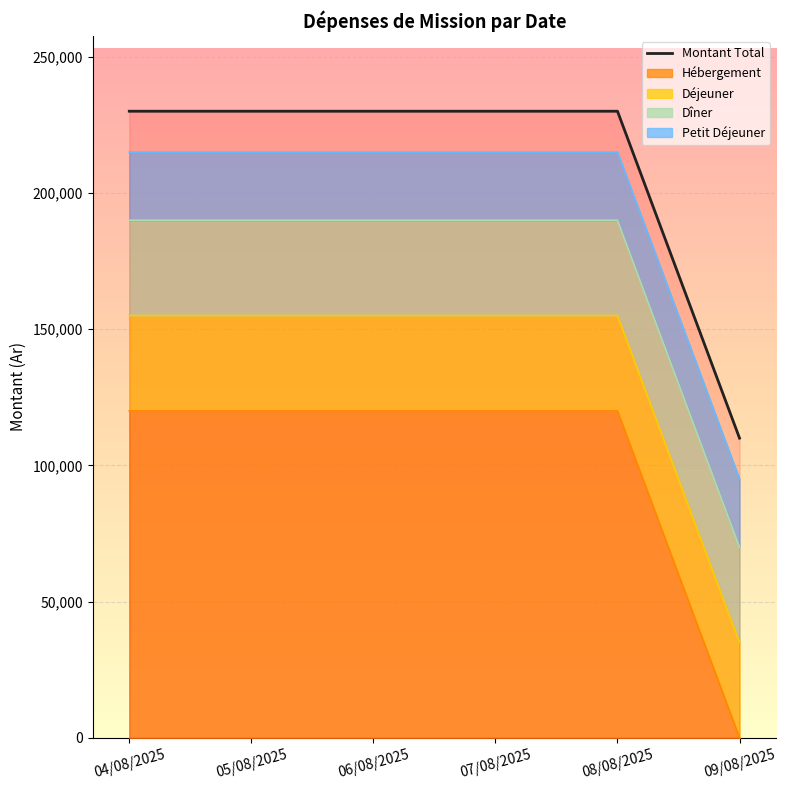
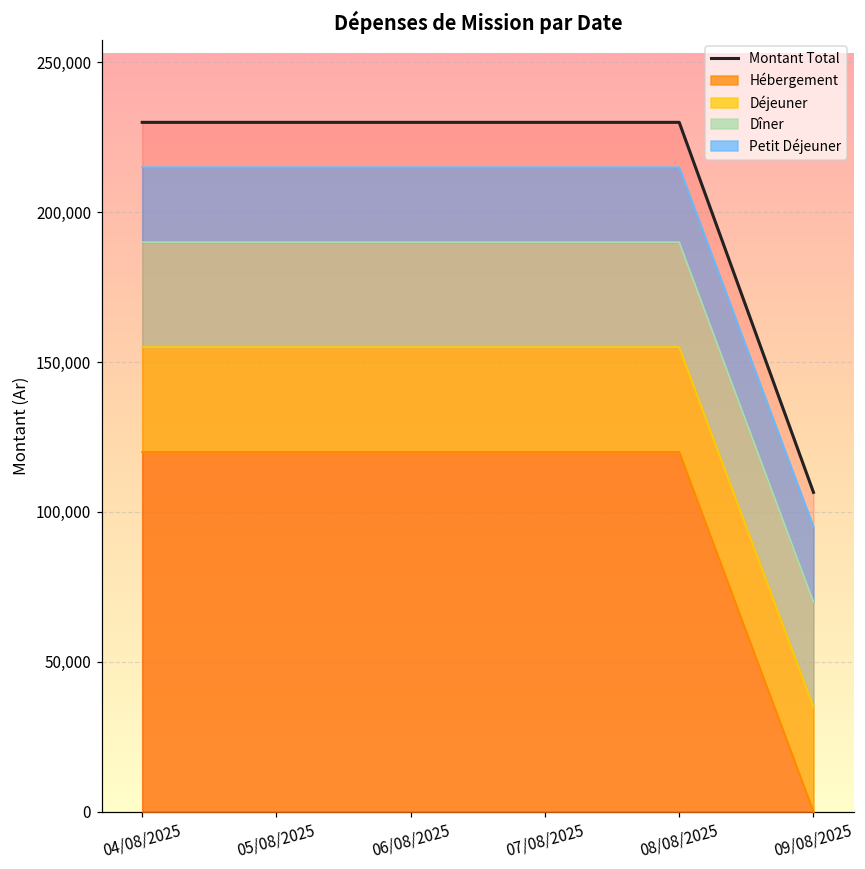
  {
    "Montant Total": {
      "04/08/2025": "230,000",
      "05/08/2025": "230,000",
      "06/08/2025": "230,000",
      "07/08/2025": "230,000",
      "08/08/2025": "230,000",
-     "09/08/2025": "110,000"
+     "09/08/2025": "107,000"
    },
    "Hébergement": {
      "04/08/2025": "120,000",
      "05/08/2025": "120,000",
      "06/08/2025": "120,000",
      "07/08/2025": "120,000",
      "08/08/2025": "120,000",
      "09/08/2025": "0"
    },
    "Déjeuner": {
      "04/08/2025": "155,000",
      "05/08/2025": "155,000",
      "06/08/2025": "155,000",
      "07/08/2025": "155,000",
      "08/08/2025": "155,000",
      "09/08/2025": "35,000"
    },
    "Dîner": {
      "04/08/2025": "190,000",
      "05/08/2025": "190,000",
      "06/08/2025": "190,000",
      "07/08/2025": "190,000",
      "08/08/2025": "190,000",
      "09/08/2025": "70,000"
    },
    "Petit Déjeuner": {
      "04/08/2025": "215,000",
      "05/08/2025": "215,000",
      "06/08/2025": "215,000",
      "07/08/2025": "215,000",
      "08/08/2025": "215,000",
      "09/08/2025": "95,000"
    }
  }
